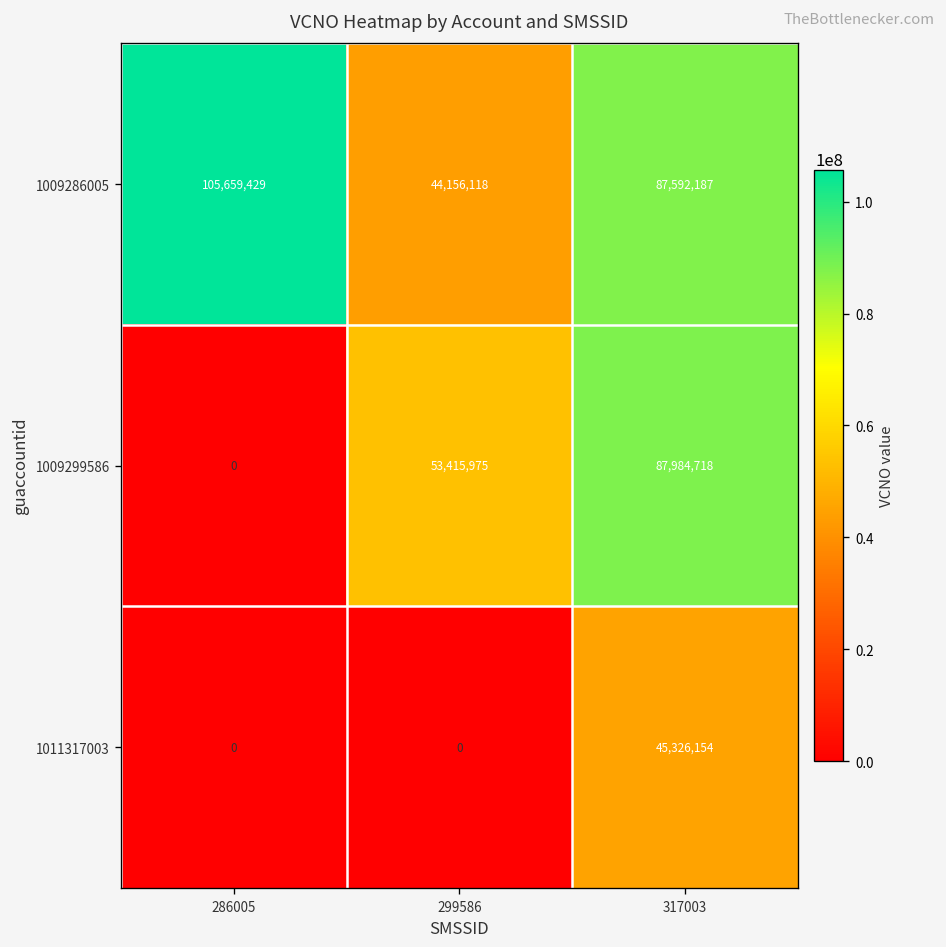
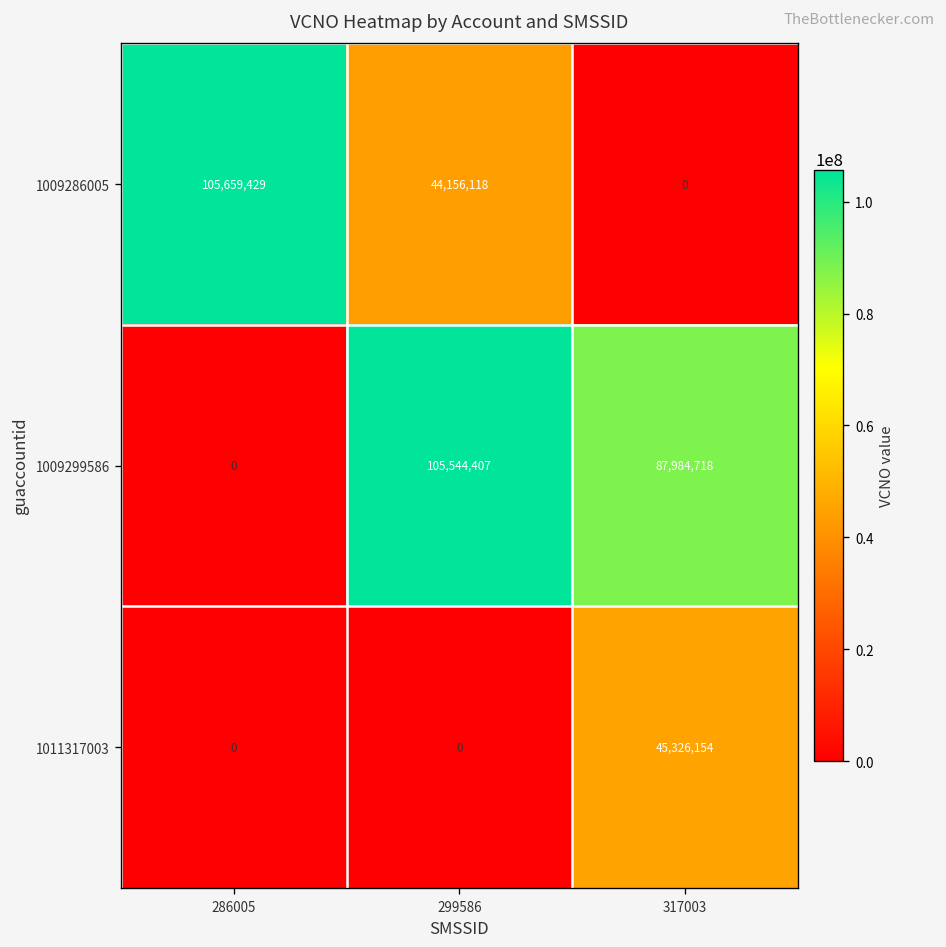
  {
    "1009286005": {
      "286005": "105,659,429",
      "299586": "44,156,118",
-     "317003": "87,592,187"
+     "317003": "0"
    },
    "1009299586": {
      "286005": "0",
-     "299586": "53,415,975",
+     "299586": "105,544,407",
      "317003": "87,984,718"
    },
    "1011317003": {
      "286005": "0",
      "299586": "0",
      "317003": "45,326,154"
    }
  }
